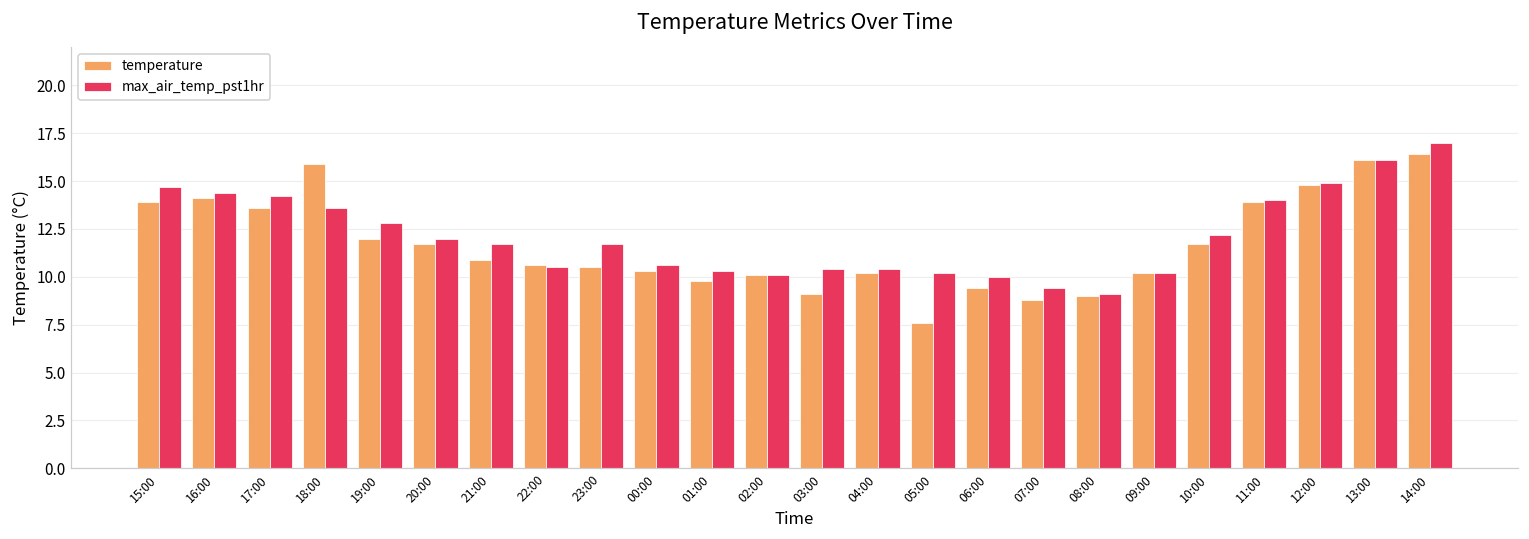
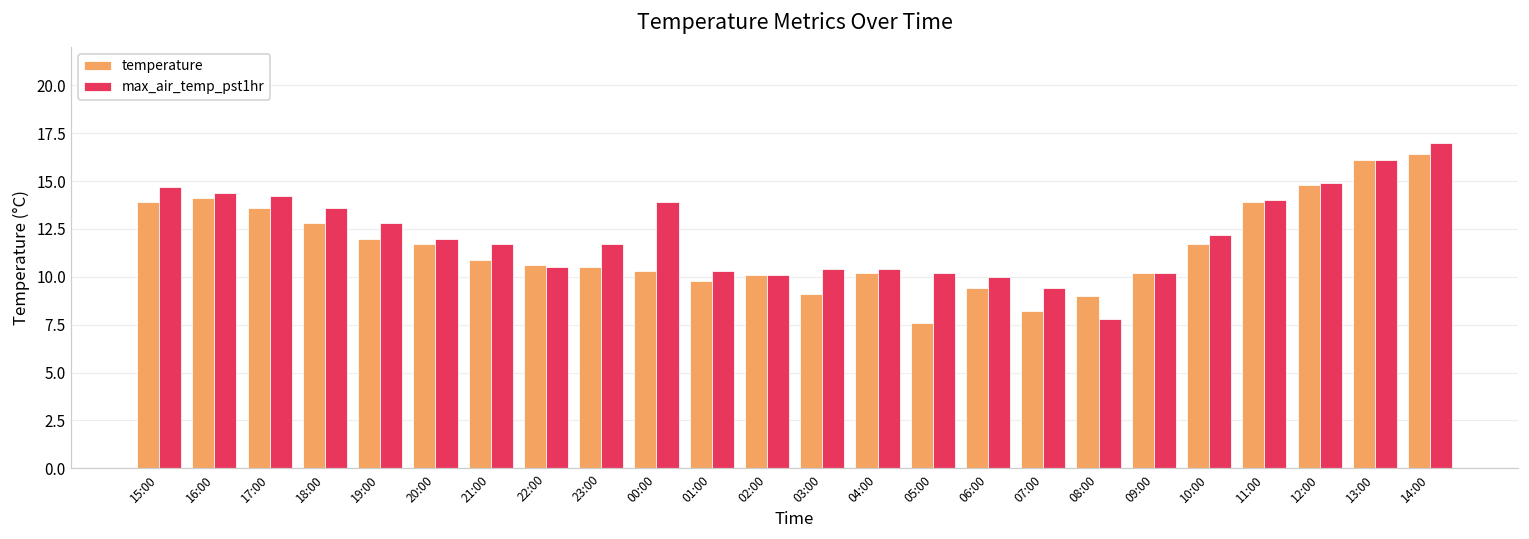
  {
    "temperature": {
      "15:00": 13.9,
      "16:00": 14.1,
      "17:00": 13.6,
-     "18:00": 15.9,
+     "18:00": 12.8,
      "19:00": 12.0,
      "20:00": 11.7,
      "21:00": 10.9,
      "22:00": 10.6,
      "23:00": 10.5,
      "00:00": 10.3,
      "01:00": 9.8,
      "02:00": 10.1,
      "03:00": 9.1,
      "04:00": 10.2,
      "05:00": 7.6,
      "06:00": 9.4,
-     "07:00": 8.8,
+     "07:00": 8.2,
      "08:00": 9.0,
      "09:00": 10.2,
      "10:00": 11.7,
      "11:00": 13.9,
      "12:00": 14.8,
      "13:00": 16.1,
      "14:00": 16.4
    },
    "max_air_temp_pst1hr": {
      "15:00": 14.7,
      "16:00": 14.4,
      "17:00": 14.2,
      "18:00": 13.6,
      "19:00": 12.8,
      "20:00": 12.0,
      "21:00": 11.7,
      "22:00": 10.5,
      "23:00": 11.7,
-     "00:00": 10.6,
+     "00:00": 13.9,
      "01:00": 10.3,
      "02:00": 10.1,
      "03:00": 10.4,
      "04:00": 10.4,
      "05:00": 10.2,
      "06:00": 10.0,
      "07:00": 9.4,
-     "08:00": 9.1,
+     "08:00": 7.8,
      "09:00": 10.2,
      "10:00": 12.2,
      "11:00": 14.0,
      "12:00": 14.9,
      "13:00": 16.1,
      "14:00": 17.0
    }
  }
